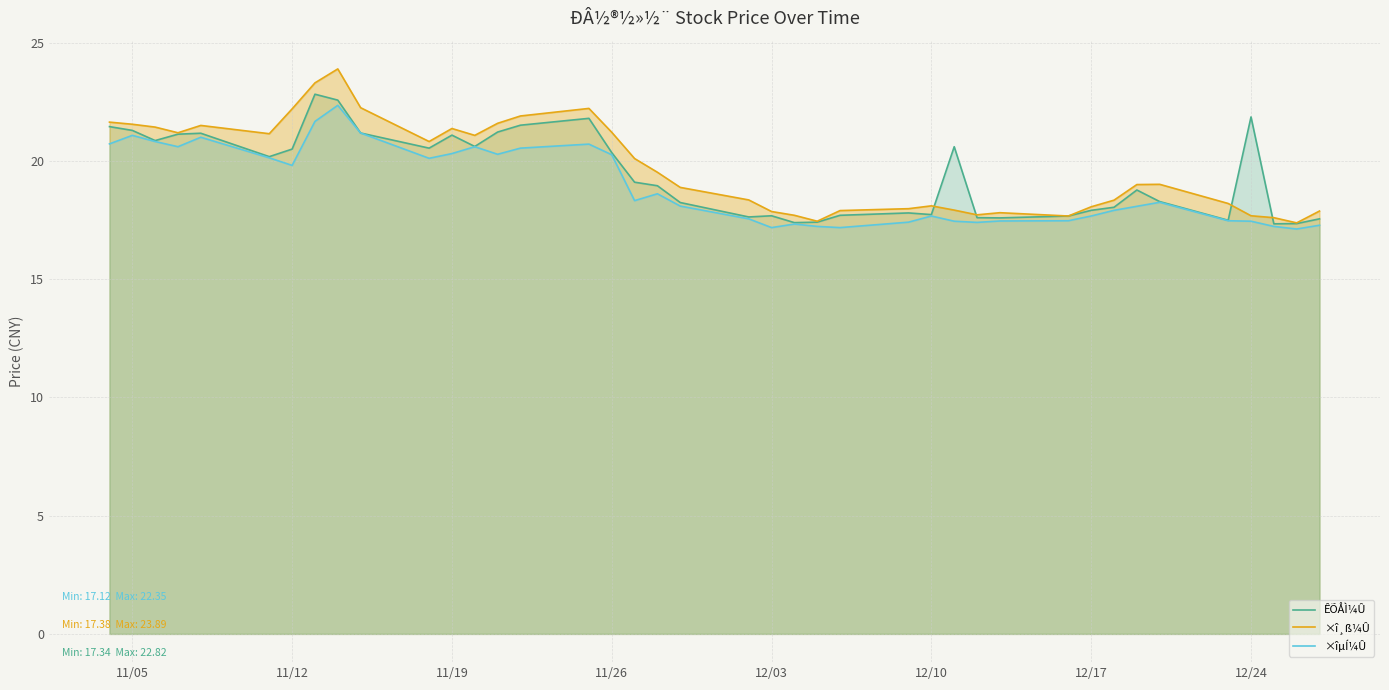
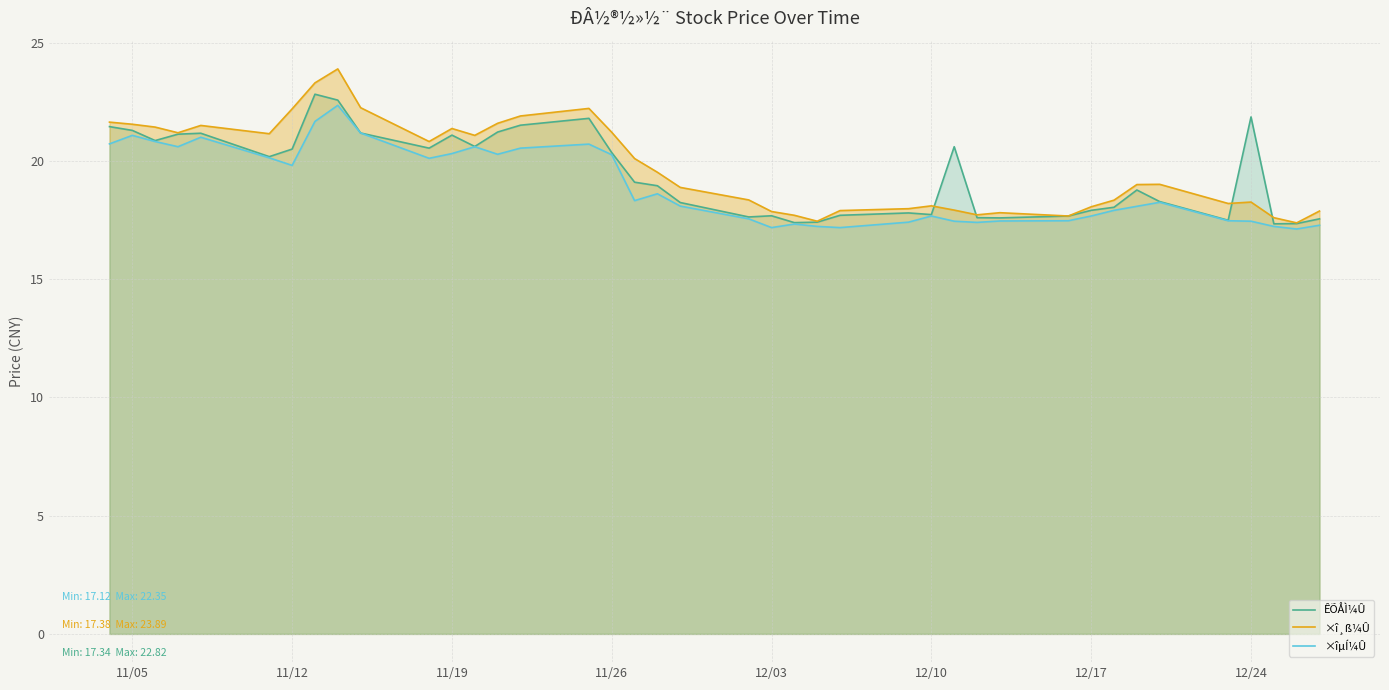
  {
    "ÊÕÅÌ¼Û": {
      "11/05": 21.3,
      "11/12": 20.5,
      "11/19": 21.1,
      "12/03": 17.7,
      "12/17": 17.9,
      "12/24": 21.9
    },
    "×î¸ß¼Û": {
      "11/05": 21.6,
      "11/12": 22.2,
      "11/19": 21.4,
      "11/26": 21.2,
      "12/03": 17.9,
      "12/10": 18.1,
      "12/17": 18.1,
-     "12/24": 17.7
+     "12/24": 18.3
    },
    "×îµÍ¼Û": {
      "11/05": 21.1,
      "11/12": 19.8,
      "11/19": 20.3,
      "12/03": 17.2,
      "12/17": 17.7,
      "12/24": 17.5
    }
  }
